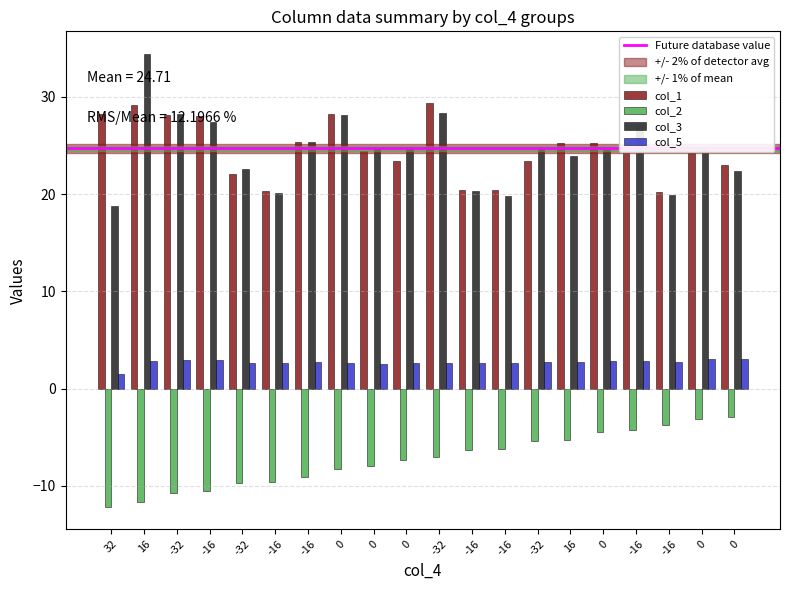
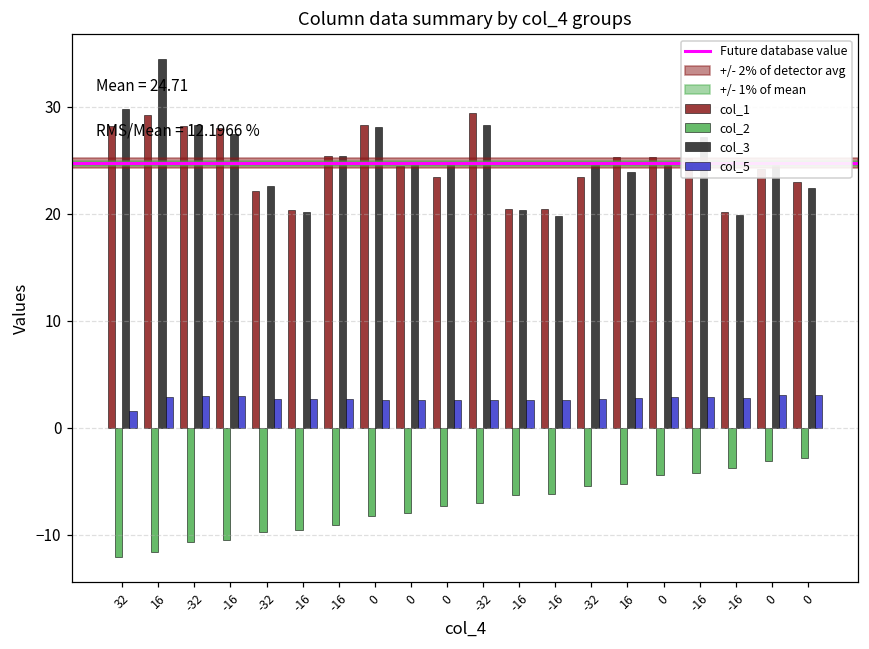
  {
    "col_2": {
      "32": -12
    },
    "col_3": {
-     "32": 19
+     "32": 30
    },
    "col_5": {
      "32": 2
    }
  }
